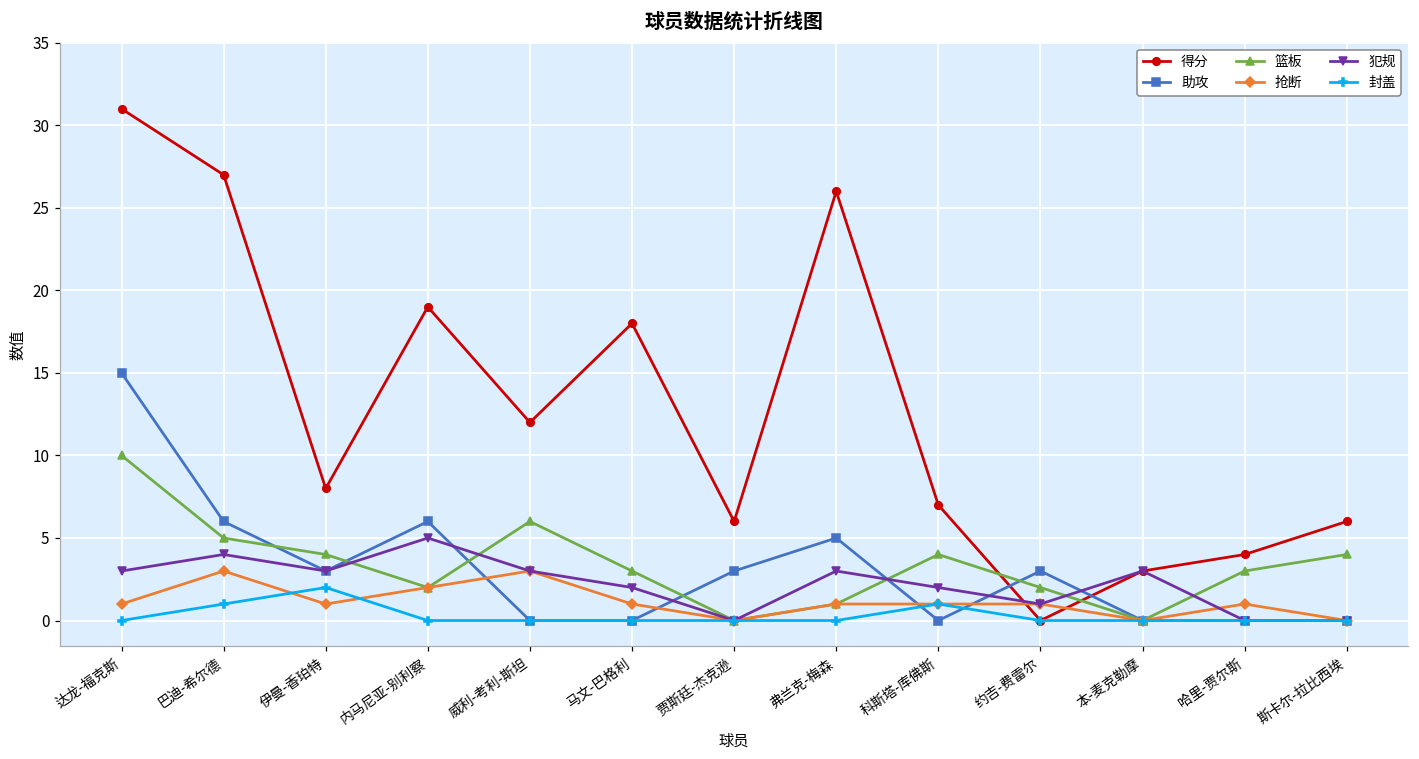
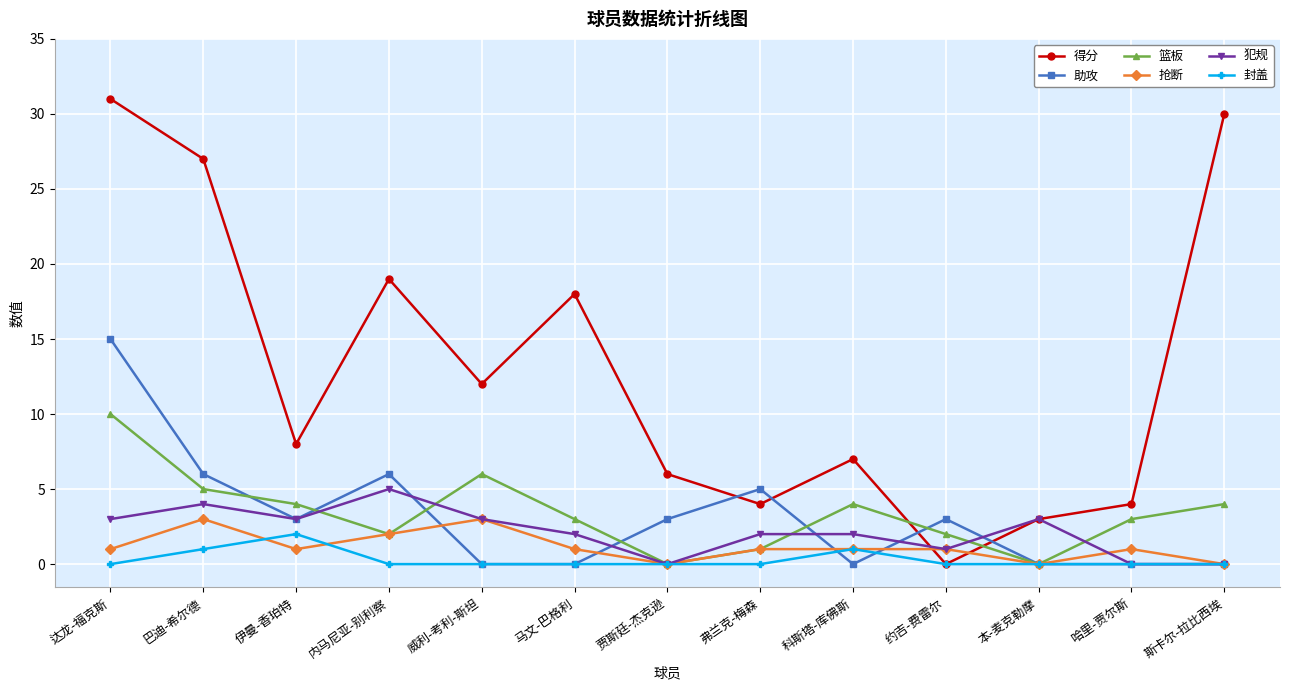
  {
    "得分": {
      "达龙-福克斯": 31,
      "巴迪-希尔德": 27,
      "伊曼-香珀特": 8,
      "内马尼亚-别利察": 19,
      "威利-考利-斯坦": 12,
      "马文-巴格利": 18,
      "贾斯廷-杰克逊": 6,
-     "弗兰克-梅森": 26,
+     "弗兰克-梅森": 4,
      "科斯塔-库佛斯": 7,
      "哈里-贾尔斯": 4,
-     "斯卡尔-拉比西埃": 6
+     "斯卡尔-拉比西埃": 30
    },
    "助攻": {
      "达龙-福克斯": 15,
      "巴迪-希尔德": 6,
      "内马尼亚-别利察": 6,
      "贾斯廷-杰克逊": 3,
      "弗兰克-梅森": 5,
      "科斯塔-库佛斯": 0,
      "约吉-费雷尔": 3
    },
    "篮板": {
      "达龙-福克斯": 10,
      "巴迪-希尔德": 5,
      "伊曼-香珀特": 4,
      "威利-考利-斯坦": 6,
      "马文-巴格利": 3,
      "科斯塔-库佛斯": 4,
      "约吉-费雷尔": 2,
      "哈里-贾尔斯": 3,
      "斯卡尔-拉比西埃": 4
    },
    "抢断": {
      "达龙-福克斯": 1,
      "巴迪-希尔德": 3,
      "伊曼-香珀特": 1,
      "马文-巴格利": 1,
      "哈里-贾尔斯": 1
    },
    "犯规": {
      "达龙-福克斯": 3,
      "巴迪-希尔德": 4,
      "内马尼亚-别利察": 5,
      "马文-巴格利": 2,
-     "弗兰克-梅森": 3,
+     "弗兰克-梅森": 2,
      "科斯塔-库佛斯": 2
    },
    "封盖": {
      "达龙-福克斯": 0,
      "巴迪-希尔德": 1,
      "伊曼-香珀特": 2,
      "内马尼亚-别利察": 0,
      "弗兰克-梅森": 0
    }
  }
